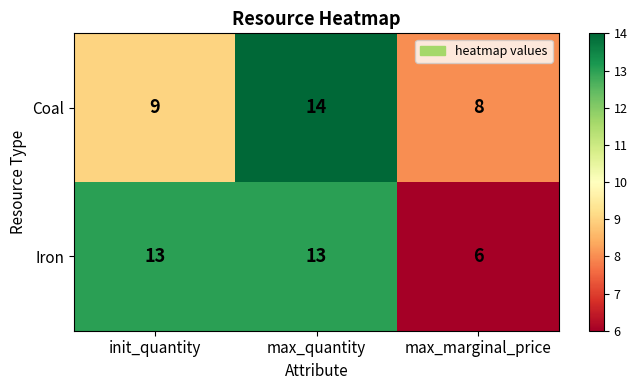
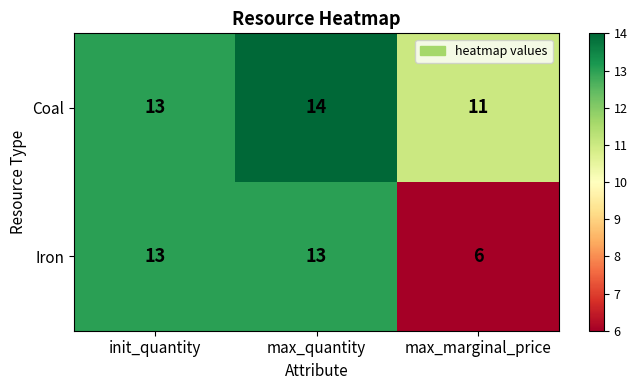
  {
    "Coal": {
-     "init_quantity": 9,
+     "init_quantity": 13,
      "max_quantity": 14,
-     "max_marginal_price": 8
+     "max_marginal_price": 11
    },
    "Iron": {
      "init_quantity": 13,
      "max_quantity": 13,
      "max_marginal_price": 6
    }
  }
